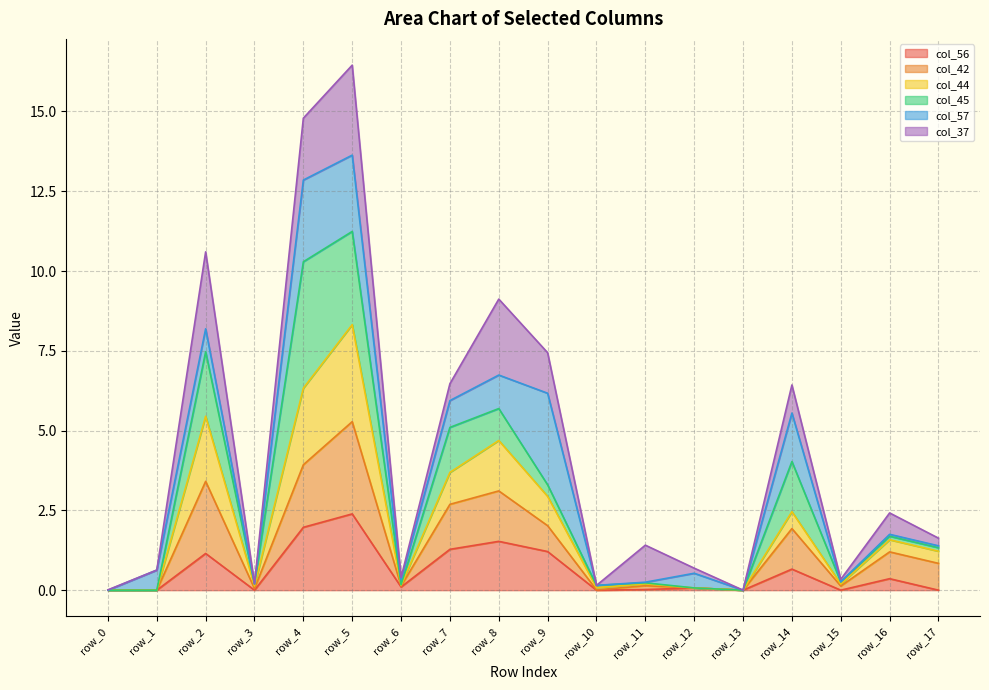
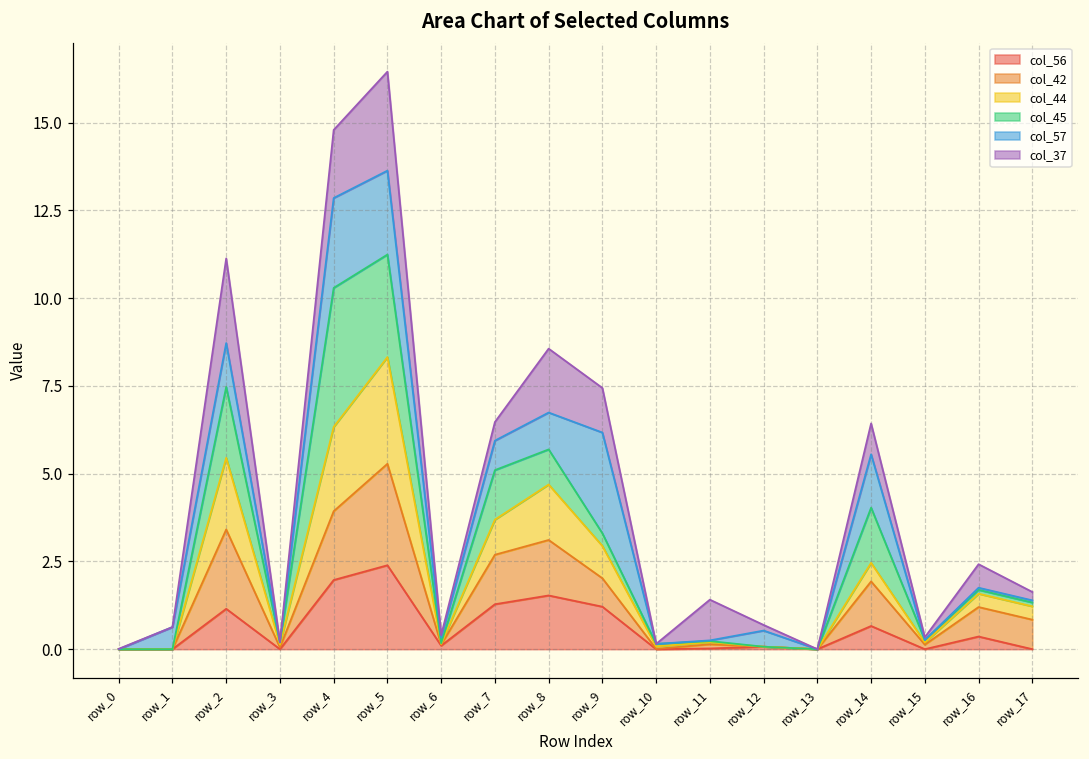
  {
    "col_44": {
      "row_2": 2.0,
      "row_4": 2.4,
      "row_5": 3.0,
      "row_7": 1.0,
      "row_8": 1.6,
      "row_9": 0.9,
      "row_14": 0.5,
      "row_16": 0.4,
      "row_17": 0.4
    },
    "col_45": {
      "row_2": 2.0,
      "row_4": 4.0,
      "row_5": 2.9,
      "row_7": 1.4,
      "row_8": 1.0,
      "row_9": 0.4,
      "row_14": 1.6
    },
    "col_57": {
-     "row_2": 0.7,
+     "row_2": 1.3,
      "row_4": 2.6,
      "row_5": 2.4,
      "row_7": 0.8,
      "row_8": 1.0,
      "row_9": 2.9,
      "row_12": 0.5,
      "row_14": 1.5
    },
    "col_37": {
      "row_2": 2.4,
      "row_4": 1.9,
      "row_5": 2.8,
      "row_7": 0.5,
-     "row_8": 2.4,
+     "row_8": 1.8,
      "row_9": 1.3,
      "row_11": 1.2,
      "row_12": 0.2,
      "row_14": 0.9,
      "row_15": 0.1,
      "row_16": 0.7,
      "row_17": 0.2
    }
  }
